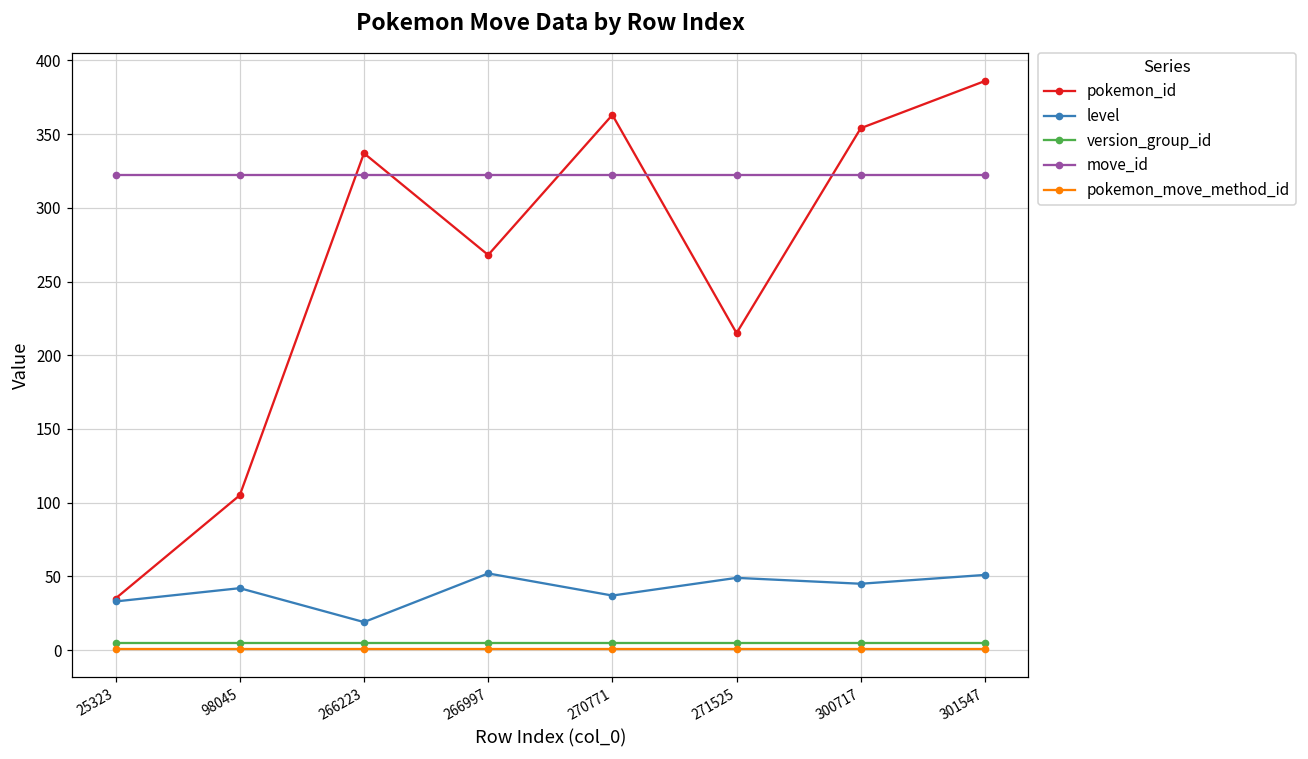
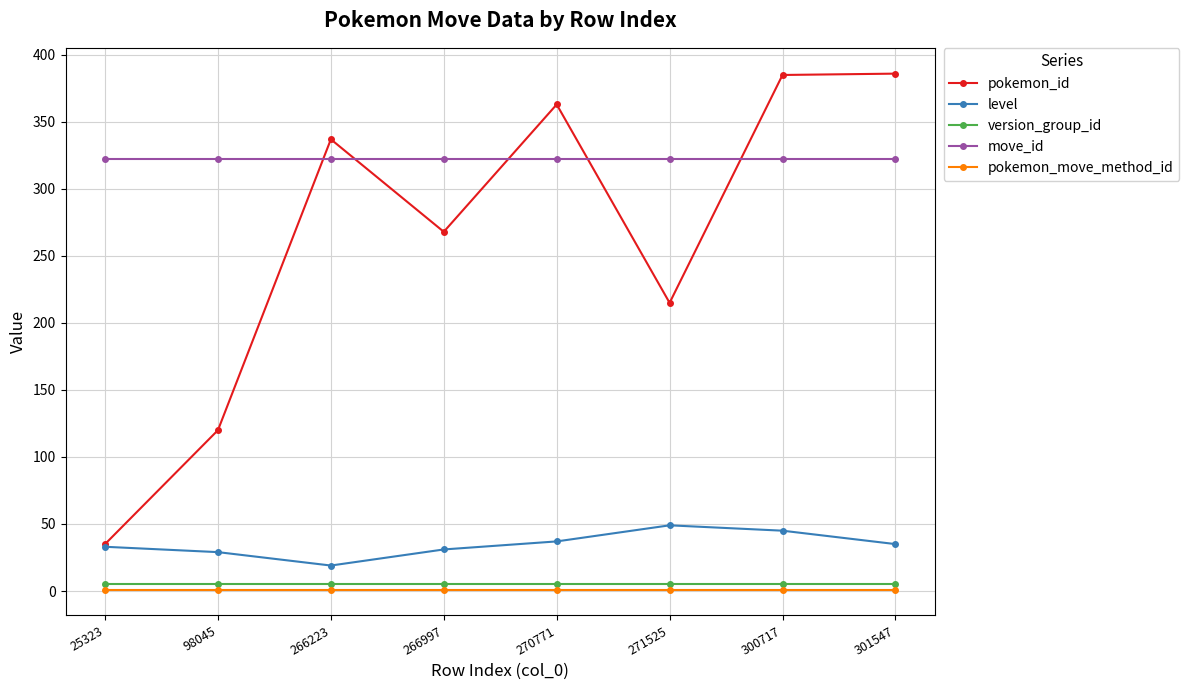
  {
    "pokemon_id": {
      "25323": 35,
-     "98045": 105,
+     "98045": 120,
      "266223": 337,
      "266997": 268,
      "270771": 363,
      "271525": 215,
-     "300717": 354,
+     "300717": 385,
      "301547": 386
    },
    "level": {
      "25323": 33,
-     "98045": 42,
+     "98045": 29,
      "266223": 19,
-     "266997": 52,
+     "266997": 31,
      "270771": 37,
      "271525": 49,
      "300717": 45,
-     "301547": 51
+     "301547": 35
    },
    "version_group_id": {
      "25323": 5,
      "98045": 5,
      "266223": 5,
      "266997": 5,
      "270771": 5,
      "271525": 5,
      "300717": 5,
      "301547": 5
    },
    "move_id": {
      "25323": 322,
      "98045": 322,
      "266223": 322,
      "266997": 322,
      "270771": 322,
      "271525": 322,
      "300717": 322,
      "301547": 322
    },
    "pokemon_move_method_id": {
      "25323": 1,
      "98045": 1,
      "266223": 1,
      "266997": 1,
      "270771": 1,
      "271525": 1,
      "300717": 1,
      "301547": 1
    }
  }
